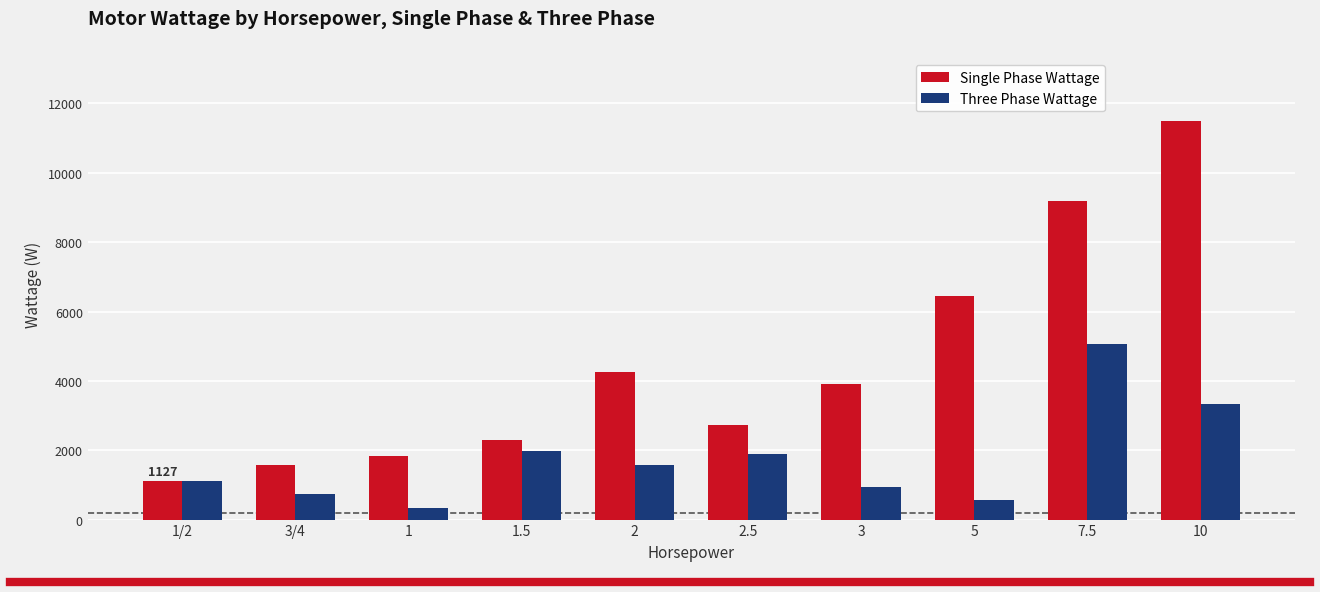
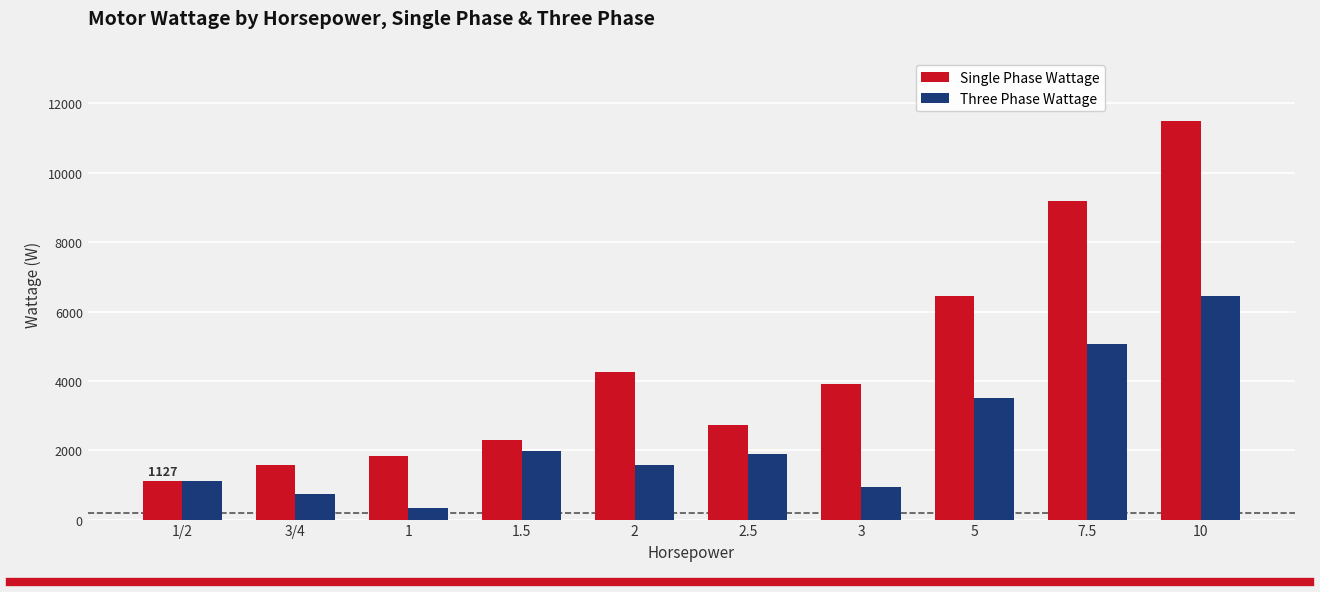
  {
    "Single Phase Wattage": {
      "1/2": 1127
    },
    "Three Phase Wattage": {
      "1/2": 1100,
      "3/4": 700,
      "1": 300,
      "1.5": 2000,
      "2": 1600,
      "2.5": 1900,
      "3": 900,
-     "5": 600,
+     "5": 3500,
      "7.5": 5100,
-     "10": 3300
+     "10": 6400
    }
  }
